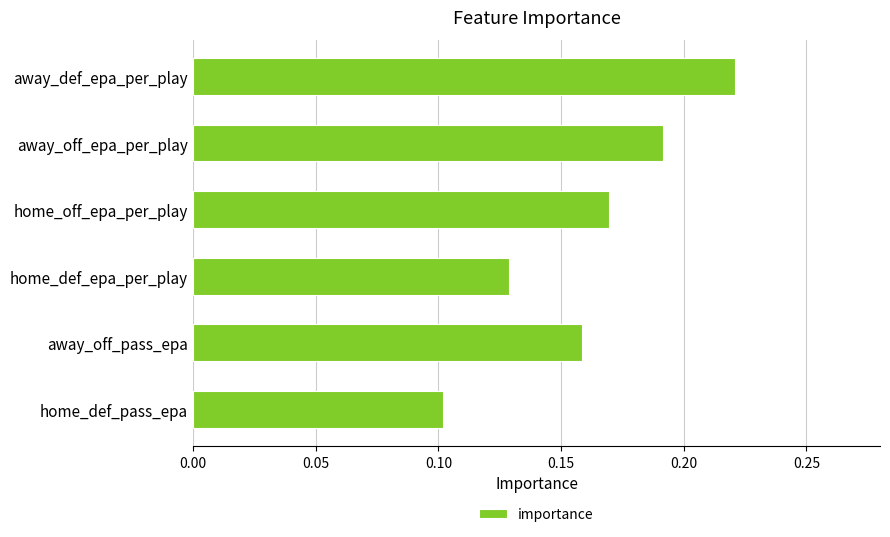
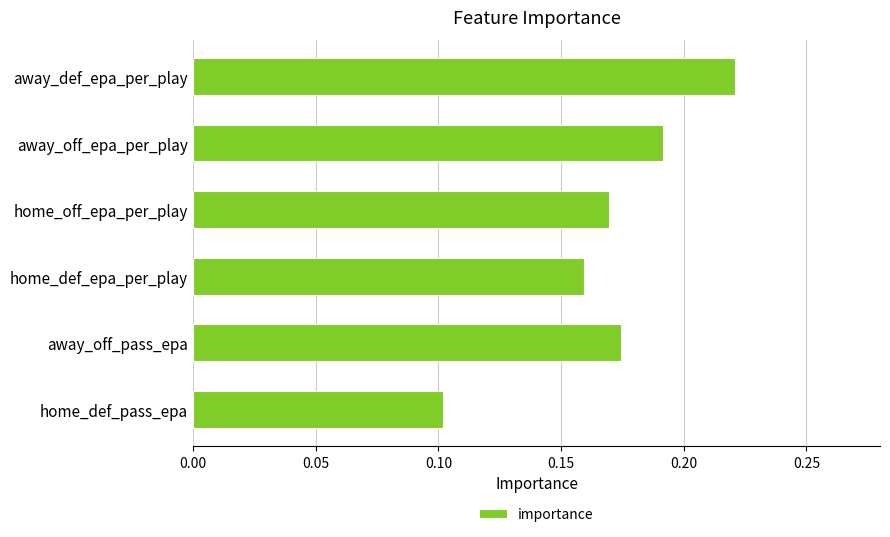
  {
    "away_def_epa_per_play": 0.221,
    "away_off_epa_per_play": 0.192,
    "home_off_epa_per_play": 0.170,
-   "home_def_epa_per_play": 0.129,
-   "away_off_pass_epa": 0.158,
+   "home_def_epa_per_play": 0.160,
+   "away_off_pass_epa": 0.174,
    "home_def_pass_epa": 0.102
  }
